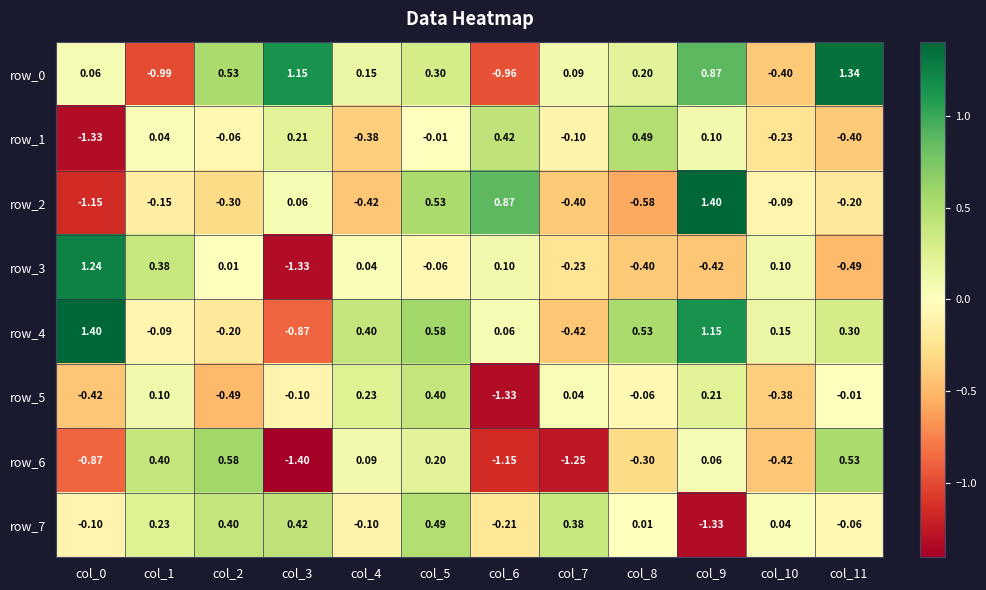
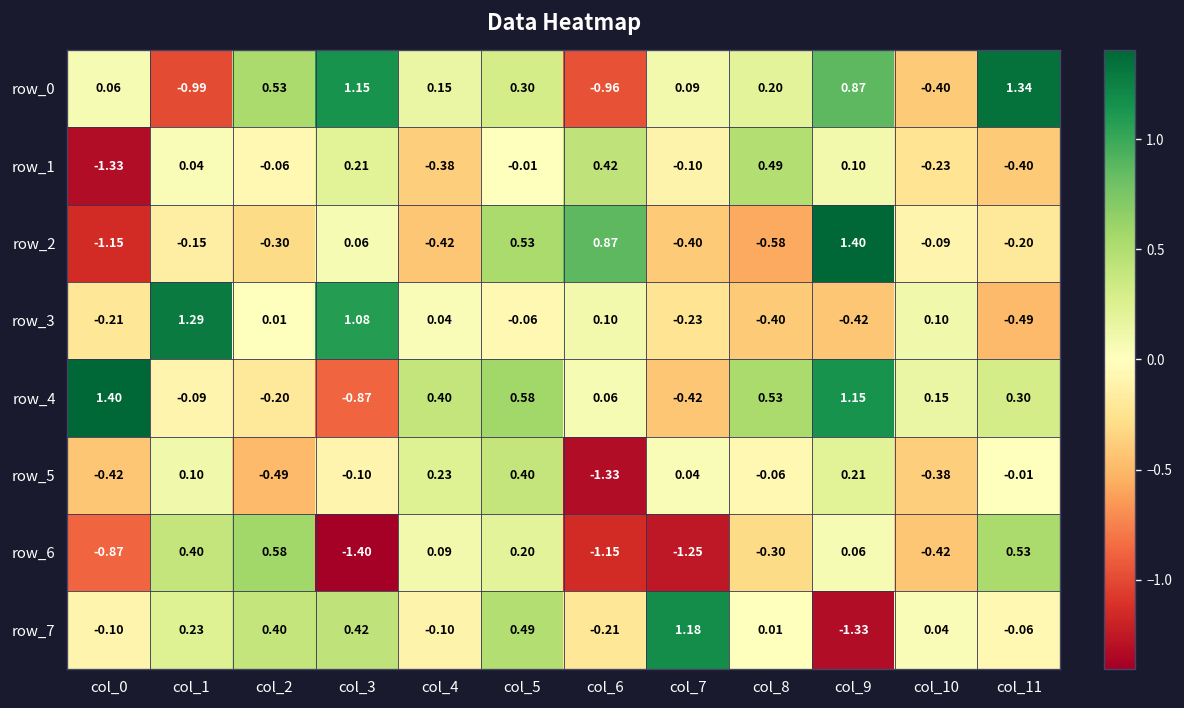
  {
    "row_0": {
      "col_0": 0.06,
      "col_1": -0.99,
      "col_2": 0.53,
      "col_3": 1.15,
      "col_4": 0.15,
      "col_5": 0.30,
      "col_6": -0.96,
      "col_7": 0.09,
      "col_8": 0.20,
      "col_9": 0.87,
      "col_10": -0.40,
      "col_11": 1.34
    },
    "row_1": {
      "col_0": -1.33,
      "col_1": 0.04,
      "col_2": -0.06,
      "col_3": 0.21,
      "col_4": -0.38,
      "col_5": -0.01,
      "col_6": 0.42,
      "col_7": -0.10,
      "col_8": 0.49,
      "col_9": 0.10,
      "col_10": -0.23,
      "col_11": -0.40
    },
    "row_2": {
      "col_0": -1.15,
      "col_1": -0.15,
      "col_2": -0.30,
      "col_3": 0.06,
      "col_4": -0.42,
      "col_5": 0.53,
      "col_6": 0.87,
      "col_7": -0.40,
      "col_8": -0.58,
      "col_9": 1.40,
      "col_10": -0.09,
      "col_11": -0.20
    },
    "row_3": {
-     "col_0": 1.24,
-     "col_1": 0.38,
+     "col_0": -0.21,
+     "col_1": 1.29,
      "col_2": 0.01,
-     "col_3": -1.33,
+     "col_3": 1.08,
      "col_4": 0.04,
      "col_5": -0.06,
      "col_6": 0.10,
      "col_7": -0.23,
      "col_8": -0.40,
      "col_9": -0.42,
      "col_10": 0.10,
      "col_11": -0.49
    },
    "row_4": {
      "col_0": 1.40,
      "col_1": -0.09,
      "col_2": -0.20,
      "col_3": -0.87,
      "col_4": 0.40,
      "col_5": 0.58,
      "col_6": 0.06,
      "col_7": -0.42,
      "col_8": 0.53,
      "col_9": 1.15,
      "col_10": 0.15,
      "col_11": 0.30
    },
    "row_5": {
      "col_0": -0.42,
      "col_1": 0.10,
      "col_2": -0.49,
      "col_3": -0.10,
      "col_4": 0.23,
      "col_5": 0.40,
      "col_6": -1.33,
      "col_7": 0.04,
      "col_8": -0.06,
      "col_9": 0.21,
      "col_10": -0.38,
      "col_11": -0.01
    },
    "row_6": {
      "col_0": -0.87,
      "col_1": 0.40,
      "col_2": 0.58,
      "col_3": -1.40,
      "col_4": 0.09,
      "col_5": 0.20,
      "col_6": -1.15,
      "col_7": -1.25,
      "col_8": -0.30,
      "col_9": 0.06,
      "col_10": -0.42,
      "col_11": 0.53
    },
    "row_7": {
      "col_0": -0.10,
      "col_1": 0.23,
      "col_2": 0.40,
      "col_3": 0.42,
      "col_4": -0.10,
      "col_5": 0.49,
      "col_6": -0.21,
-     "col_7": 0.38,
+     "col_7": 1.18,
      "col_8": 0.01,
      "col_9": -1.33,
      "col_10": 0.04,
      "col_11": -0.06
    }
  }
